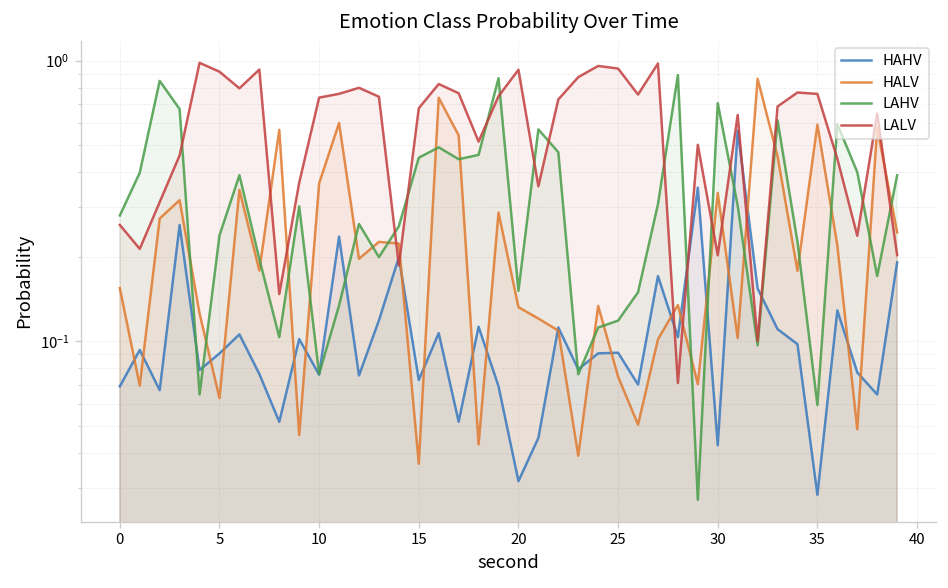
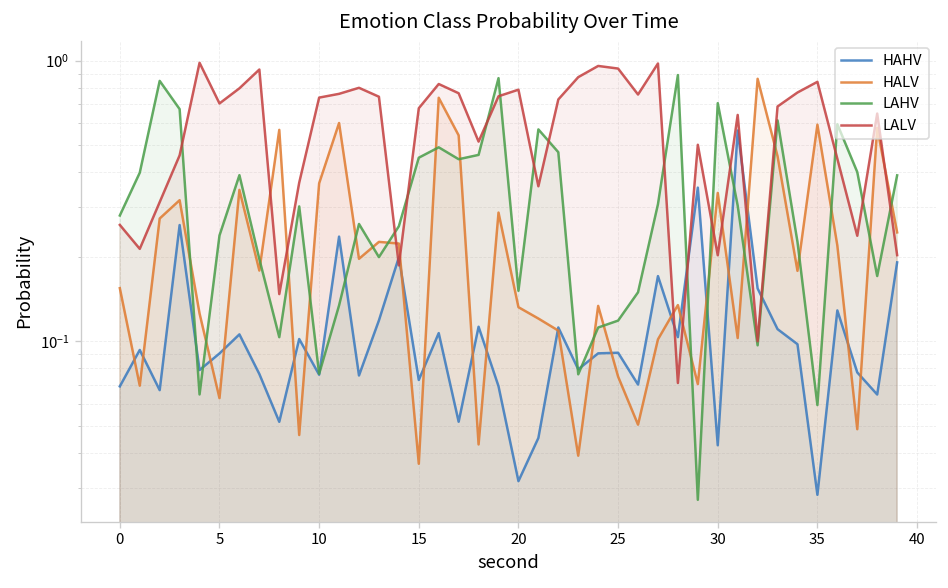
  {
    "HAHV": {
      "0": 0.07,
      "5": 0.09,
      "15": 0.073,
      "20": 0.032,
      "25": 0.09,
      "30": 0.043,
      "35": 0.028
    },
    "HALV": {
      "0": 0.15,
      "5": 0.063,
      "10": 0.37,
      "15": 0.037,
      "20": 0.13,
      "25": 0.075,
      "30": 0.34,
      "35": 0.59
    },
    "LAHV": {
      "0": 0.28,
      "5": 0.24,
      "15": 0.45,
      "20": 0.15,
      "25": 0.12,
      "30": 0.71,
      "35": 0.06
    },
    "LALV": {
      "0": 0.26,
-     "5": 0.91,
+     "5": 0.70,
      "10": 0.74,
      "15": 0.68,
-     "20": 0.93,
+     "20": 0.79,
      "25": 0.94,
      "30": 0.20,
-     "35": 0.76
+     "35": 0.84
    }
  }
